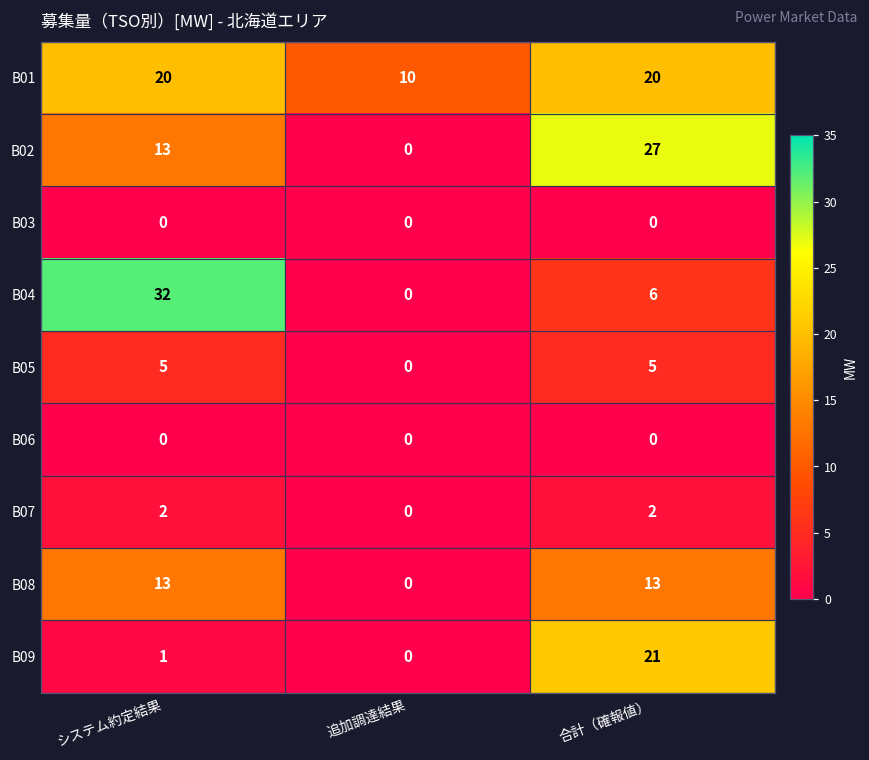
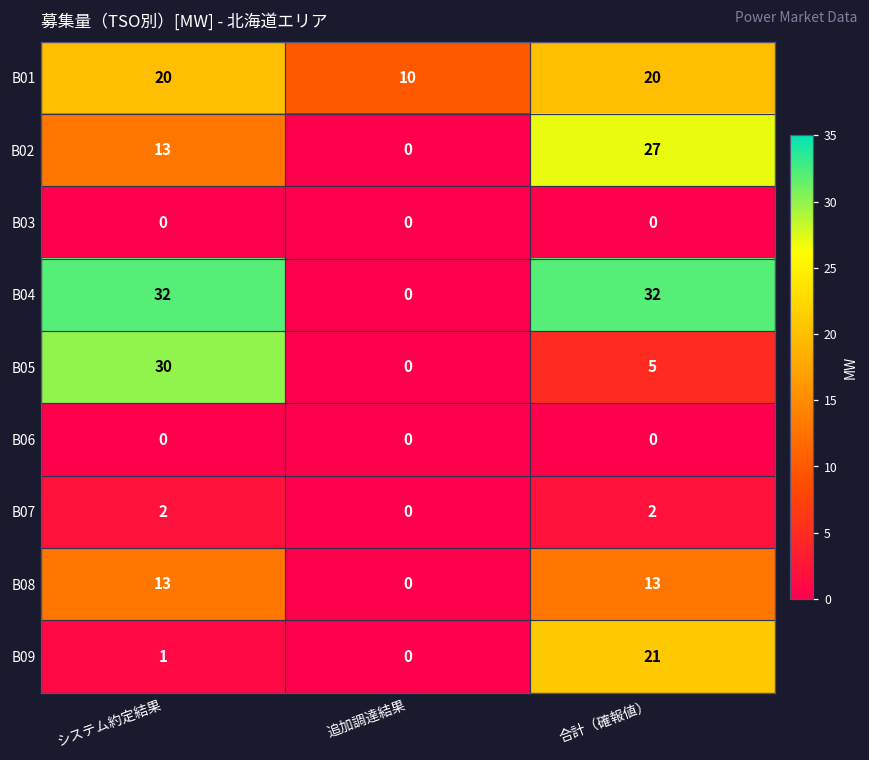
  {
    "B01": {
      "システム約定結果": 20,
      "追加調達結果": 10,
      "合計（確報値）": 20
    },
    "B02": {
      "システム約定結果": 13,
      "追加調達結果": 0,
      "合計（確報値）": 27
    },
    "B03": {
      "システム約定結果": 0,
      "追加調達結果": 0,
      "合計（確報値）": 0
    },
    "B04": {
      "システム約定結果": 32,
      "追加調達結果": 0,
-     "合計（確報値）": 6
+     "合計（確報値）": 32
    },
    "B05": {
-     "システム約定結果": 5,
+     "システム約定結果": 30,
      "追加調達結果": 0,
      "合計（確報値）": 5
    },
    "B06": {
      "システム約定結果": 0,
      "追加調達結果": 0,
      "合計（確報値）": 0
    },
    "B07": {
      "システム約定結果": 2,
      "追加調達結果": 0,
      "合計（確報値）": 2
    },
    "B08": {
      "システム約定結果": 13,
      "追加調達結果": 0,
      "合計（確報値）": 13
    },
    "B09": {
      "システム約定結果": 1,
      "追加調達結果": 0,
      "合計（確報値）": 21
    }
  }
